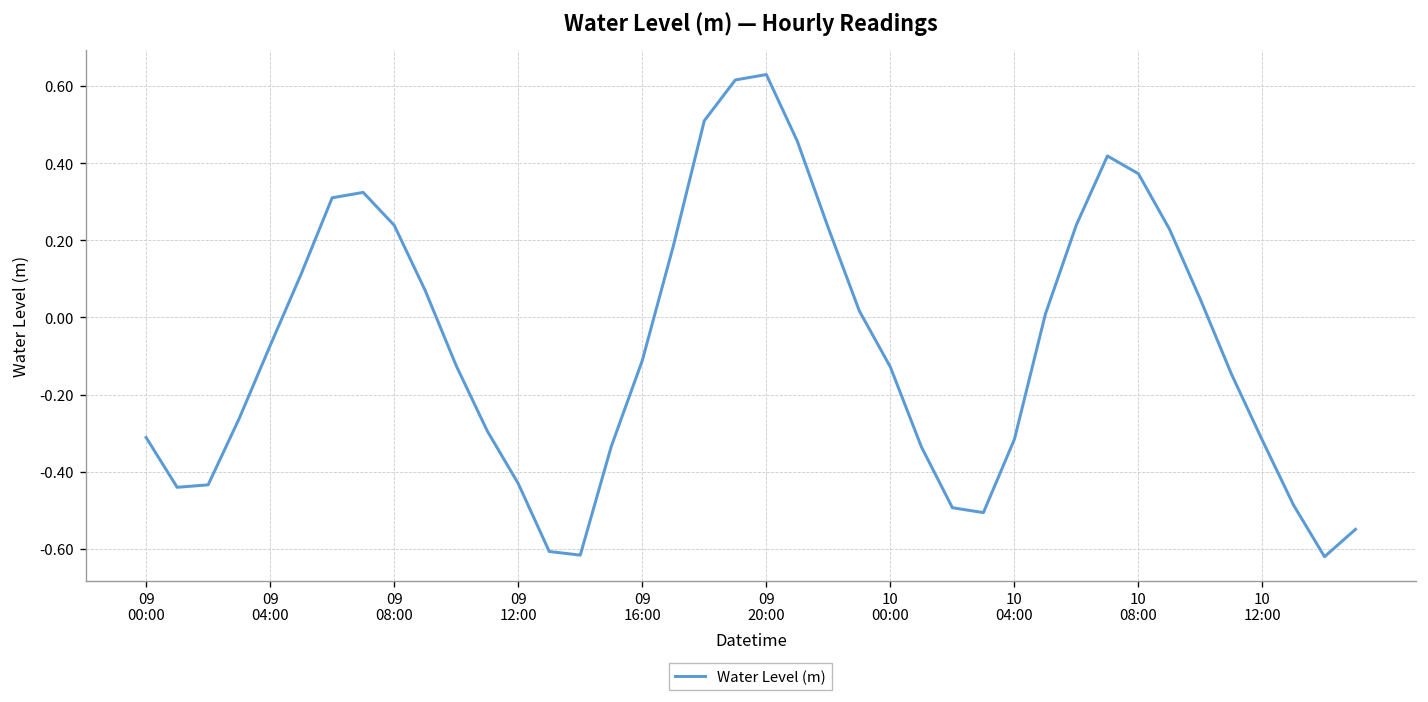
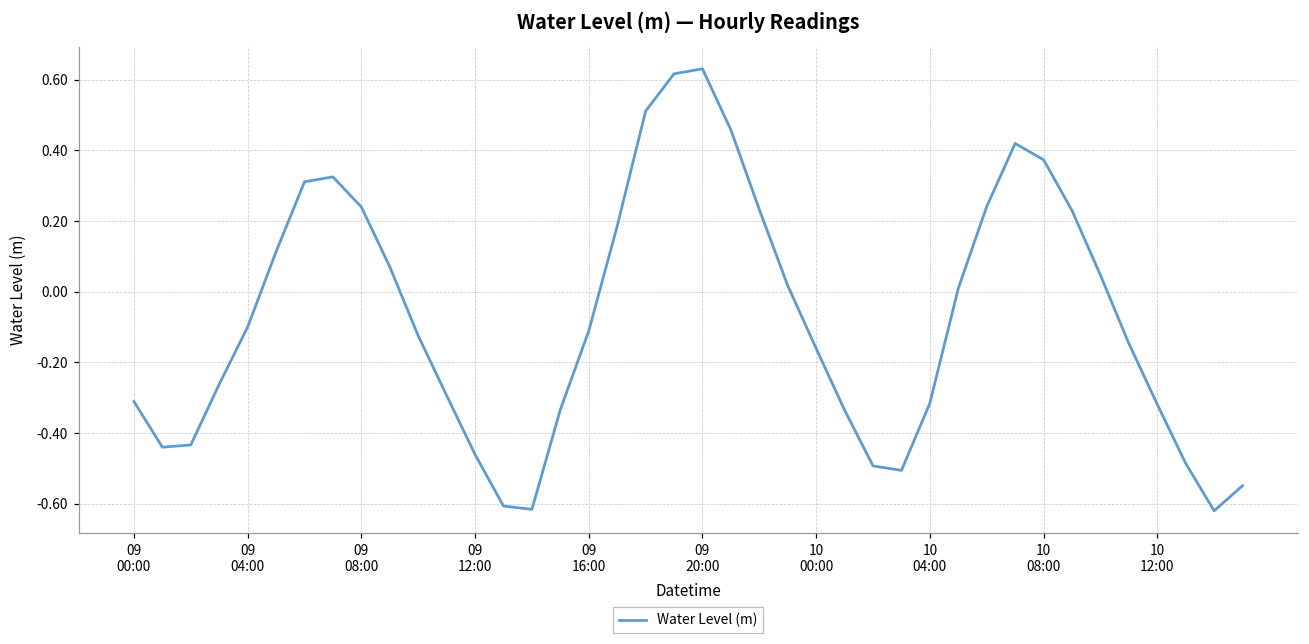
  {
    "09 00:00": -0.31,
-   "09 04:00": -0.07,
+   "09 04:00": -0.10,
    "09 08:00": 0.24,
-   "09 12:00": -0.43,
+   "09 12:00": -0.46,
    "09 16:00": -0.11,
    "09 20:00": 0.63,
-   "10 00:00": -0.13,
+   "10 00:00": -0.16,
    "10 04:00": -0.32,
    "10 08:00": 0.37,
    "10 12:00": -0.32
  }
